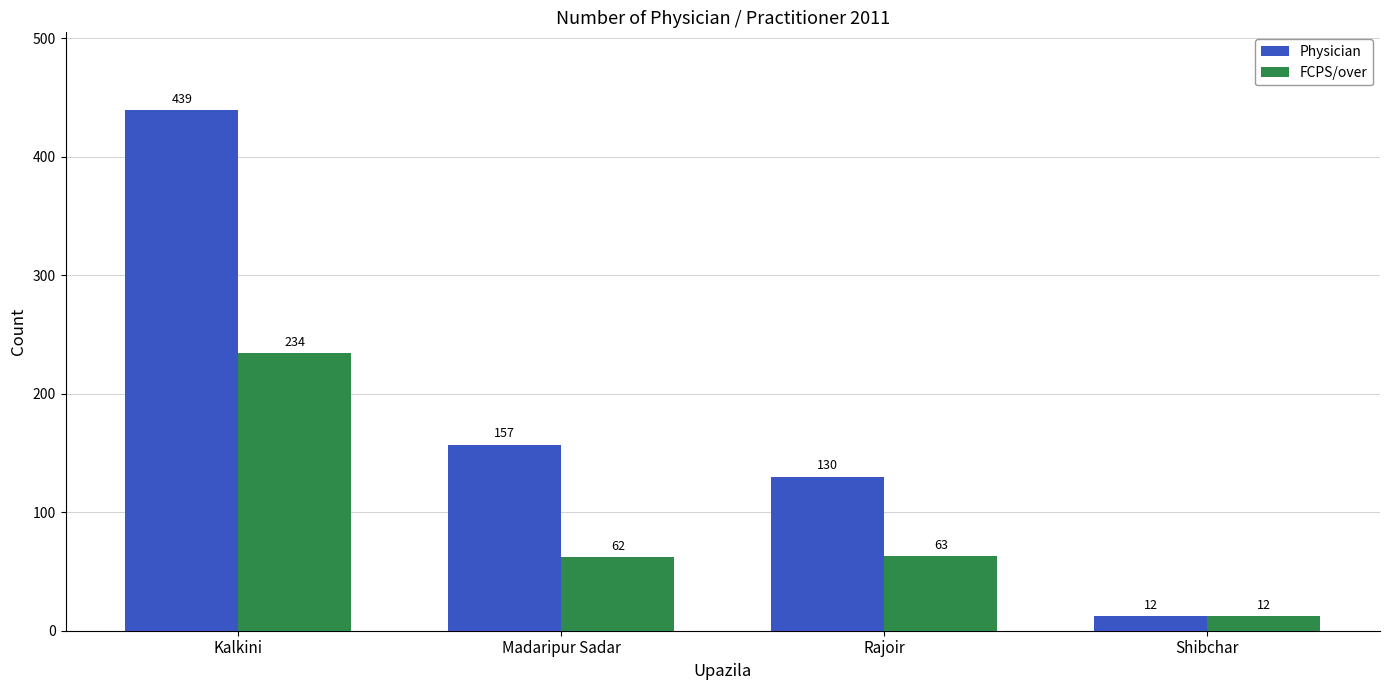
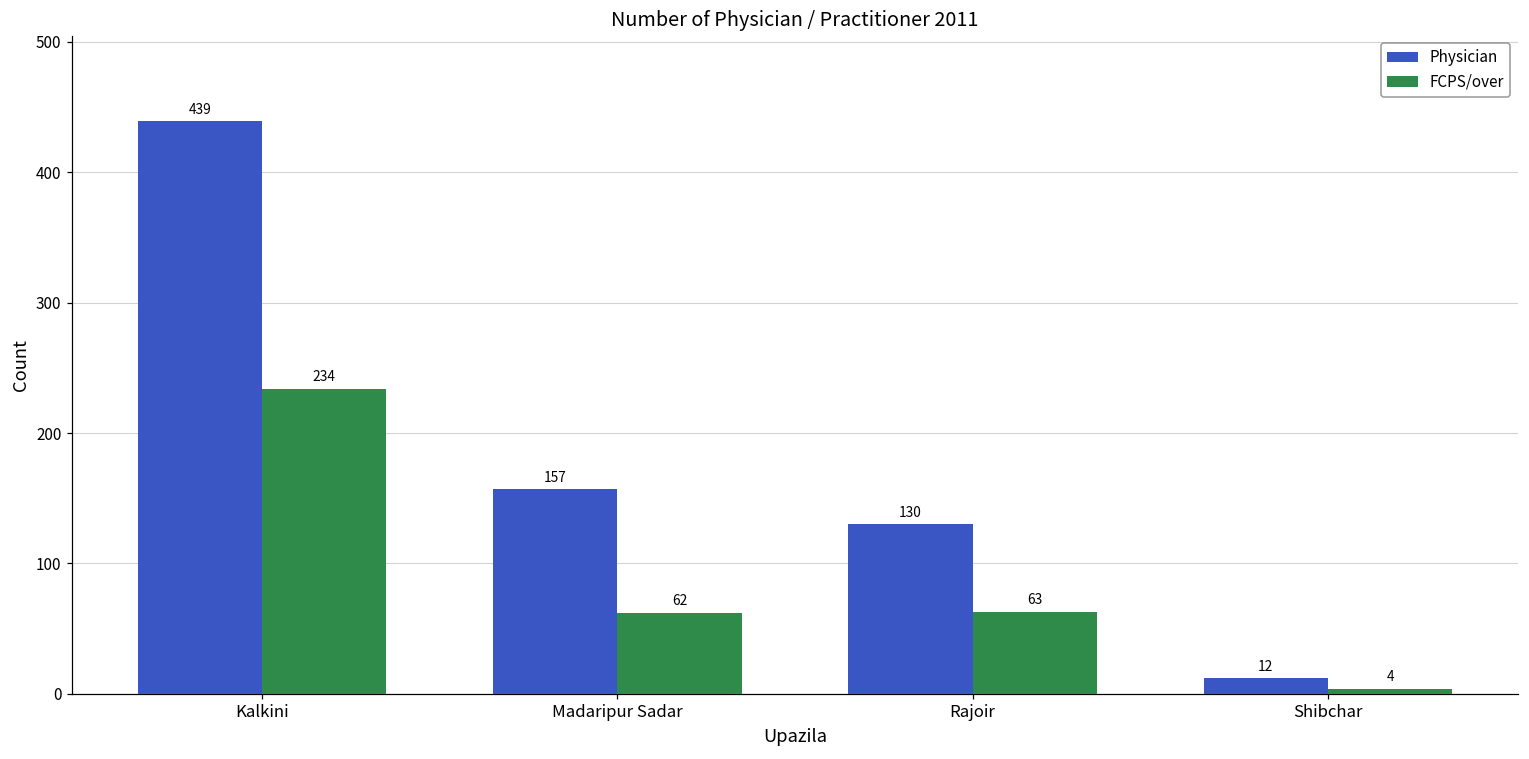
  {
    "Physician": {
      "Kalkini": 439,
      "Madaripur Sadar": 157,
      "Rajoir": 130,
      "Shibchar": 12
    },
    "FCPS/over": {
      "Kalkini": 234,
      "Madaripur Sadar": 62,
      "Rajoir": 63,
-     "Shibchar": 12
+     "Shibchar": 4
    }
  }
